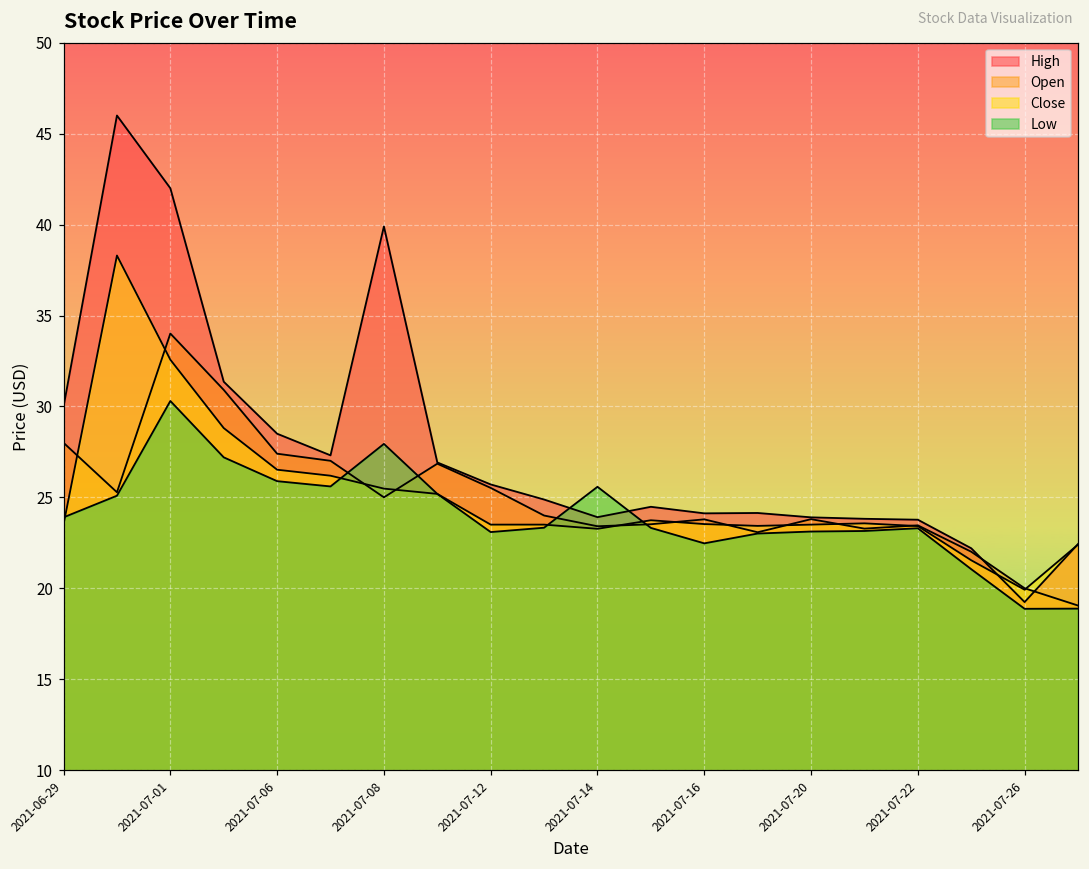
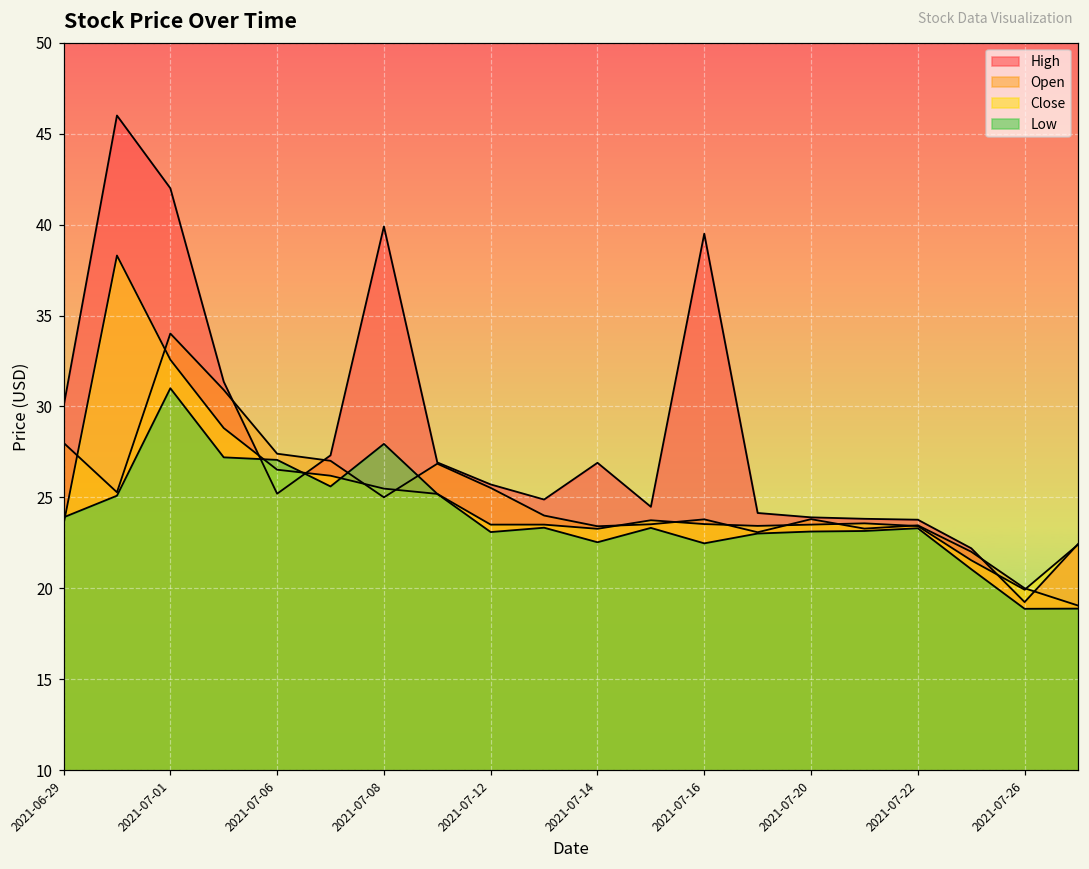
  {
    "High": {
      "2021-06-29": 30.0,
      "2021-07-01": 42.0,
-     "2021-07-06": 28.5,
+     "2021-07-06": 25.2,
      "2021-07-08": 39.9,
      "2021-07-12": 25.7,
-     "2021-07-14": 23.9,
-     "2021-07-16": 24.1,
+     "2021-07-14": 26.9,
+     "2021-07-16": 39.5,
      "2021-07-22": 23.8,
      "2021-07-26": 19.2
    },
    "Low": {
      "2021-06-29": 23.9,
-     "2021-07-01": 30.3,
-     "2021-07-06": 25.9,
+     "2021-07-01": 31.0,
+     "2021-07-06": 27.1,
      "2021-07-08": 27.9,
      "2021-07-12": 23.1,
-     "2021-07-14": 25.6,
+     "2021-07-14": 22.5,
      "2021-07-16": 22.5,
      "2021-07-20": 23.1,
      "2021-07-26": 18.9
    }
  }
